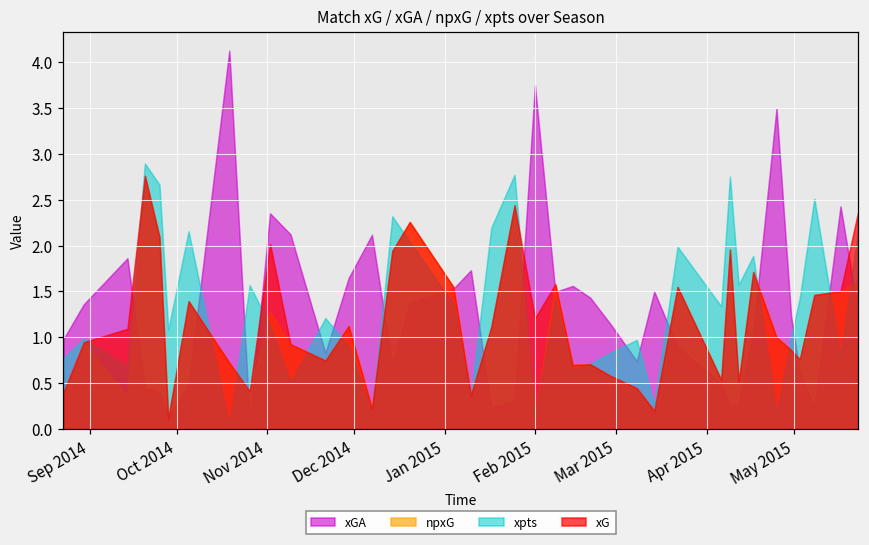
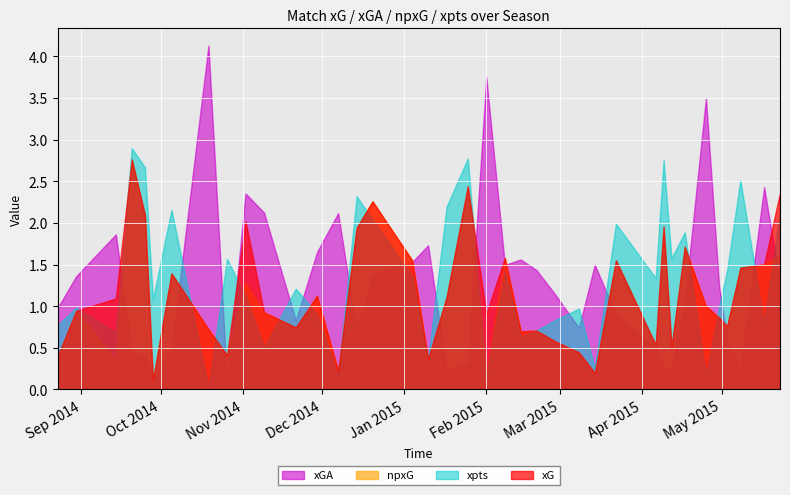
  {
    "xGA": {
      "Feb 2015": 3.7
    },
    "xG": {
-     "Feb 2015": 1.2
+     "Feb 2015": 0.9
    }
  }
